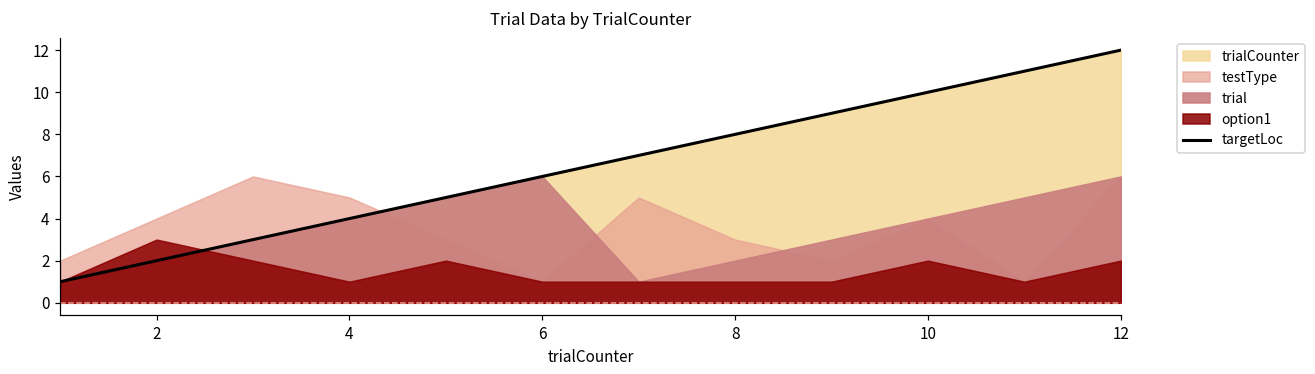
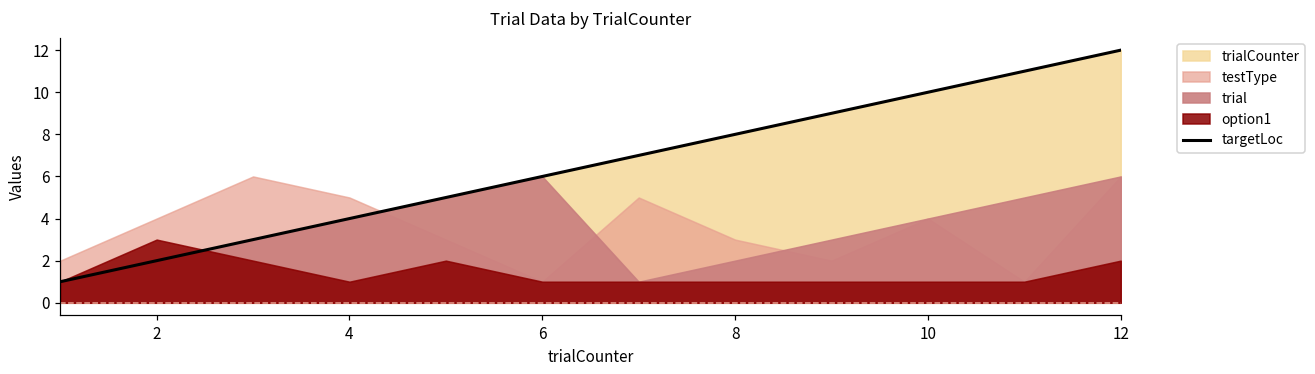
  {
    "option1": {
      "2": 3,
      "4": 1,
      "8": 1,
-     "10": 2,
+     "10": 1,
      "12": 2
    }
  }
